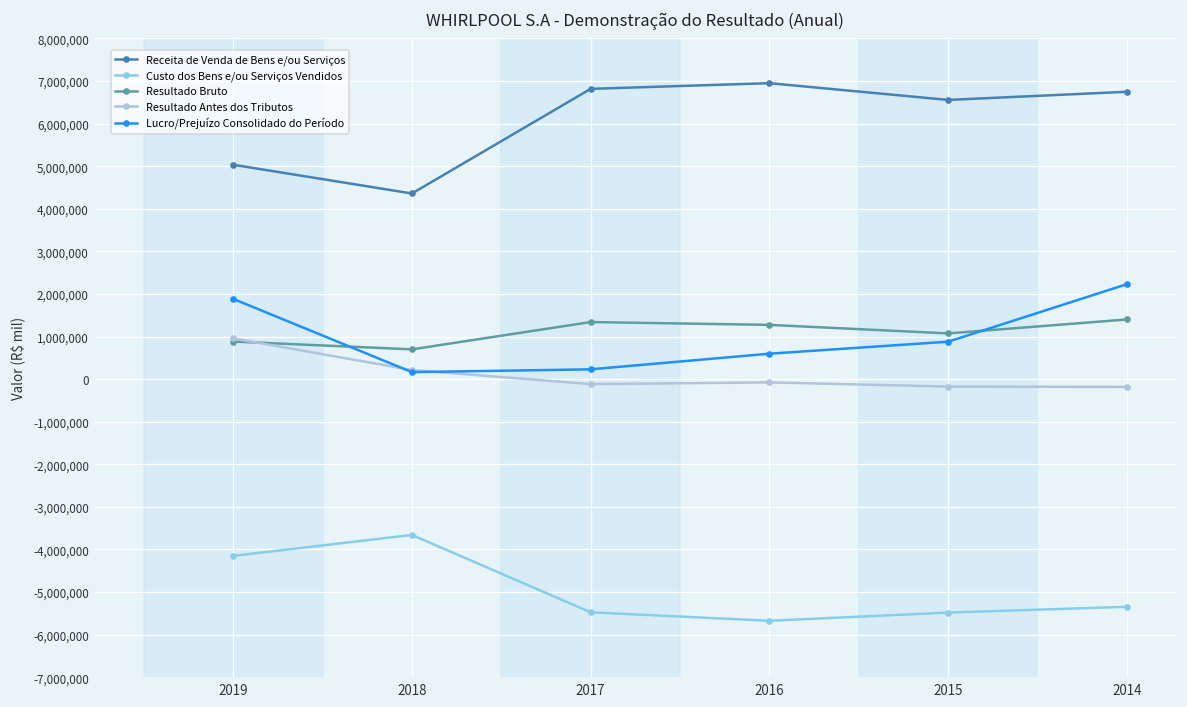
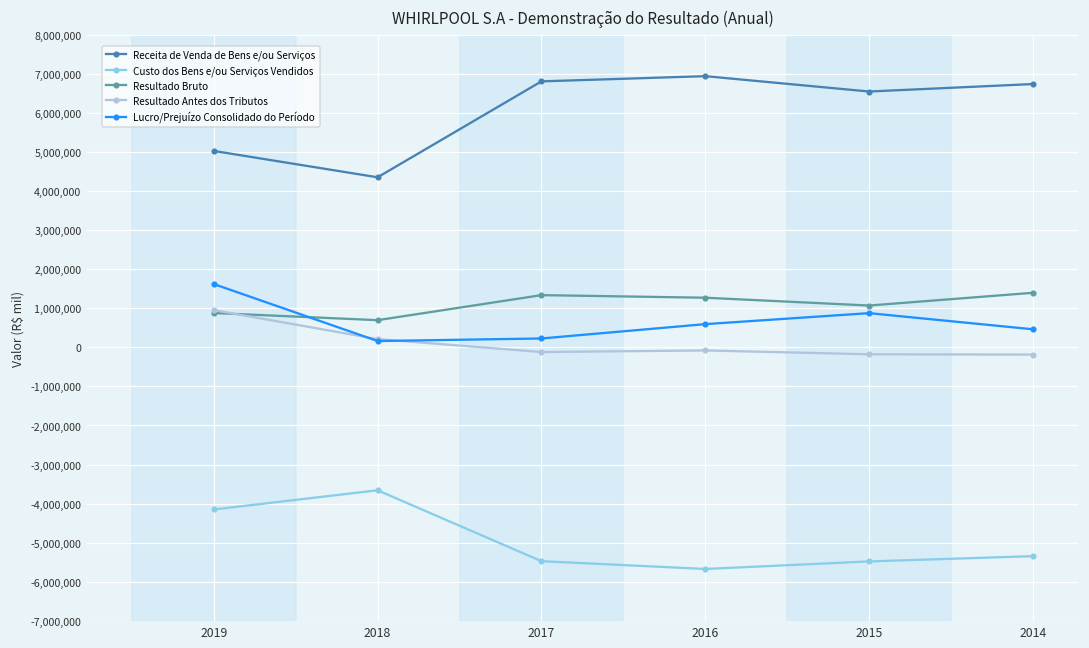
  {
    "Lucro/Prejuízo Consolidado do Período": {
-     "2019": "1,900,000",
+     "2019": "1,600,000",
      "2017": "200,000",
      "2016": "600,000",
      "2015": "900,000",
-     "2014": "2,200,000"
+     "2014": "500,000"
    }
  }
